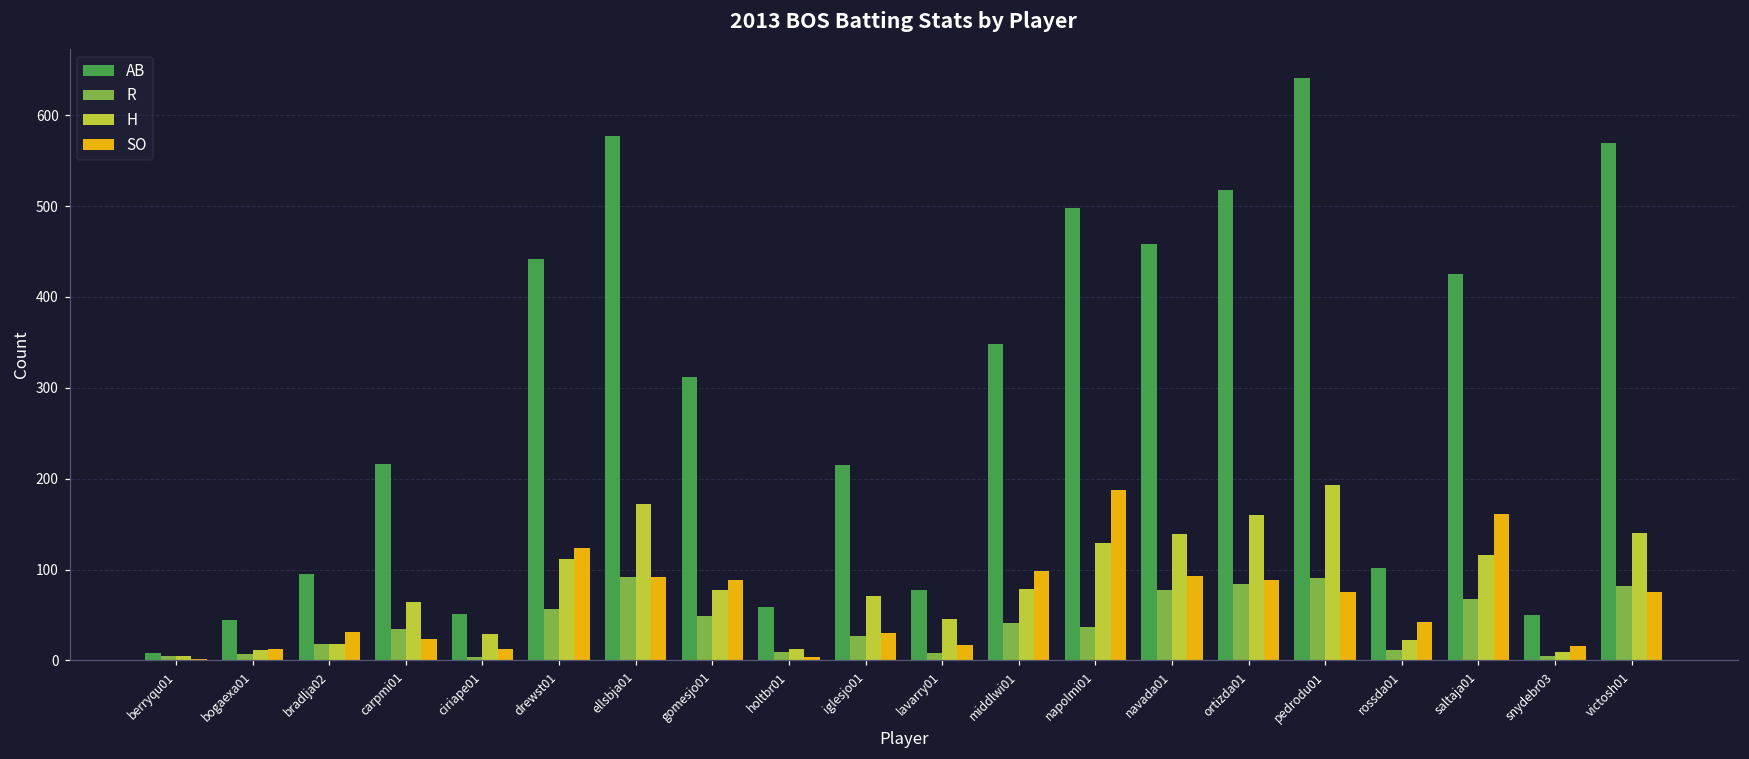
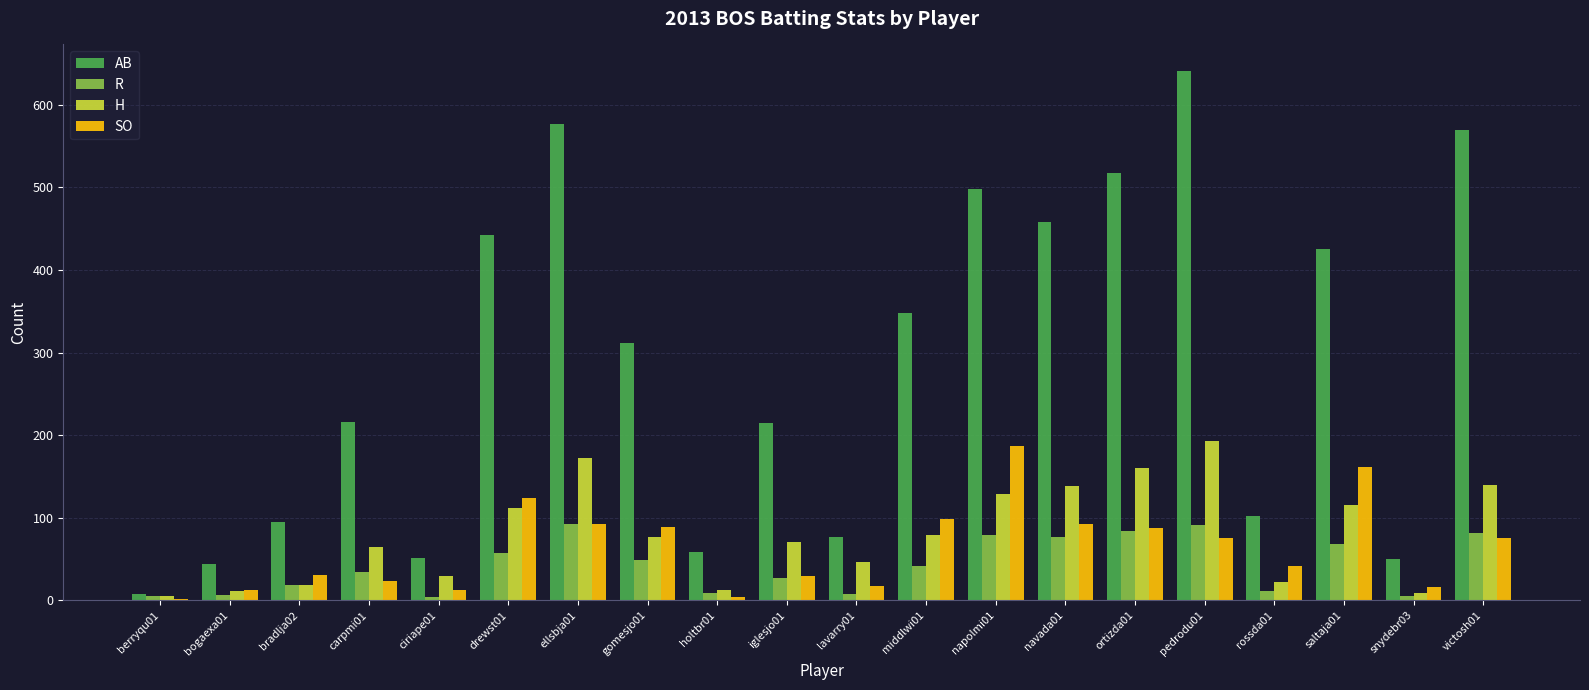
  {
    "AB": {
      "berryqu01": 10,
      "bogaexa01": 40,
      "bradlja02": 100,
      "carpmi01": 220,
      "ciriape01": 50,
      "drewst01": 440,
      "ellsbja01": 580,
      "gomesjo01": 310,
      "holtbr01": 60,
      "iglesjo01": 220,
      "lavarry01": 80,
      "middlwi01": 350,
      "napolmi01": 500,
      "navada01": 460,
      "ortizda01": 520,
      "pedrodu01": 640,
      "rossda01": 100,
      "saltaja01": 430,
      "snydebr03": 50,
      "victosh01": 570
    },
    "R": {
      "berryqu01": 10,
      "bogaexa01": 10,
      "bradlja02": 20,
      "carpmi01": 30,
      "ciriape01": 0,
      "drewst01": 60,
      "ellsbja01": 90,
      "gomesjo01": 50,
      "holtbr01": 10,
      "iglesjo01": 30,
      "lavarry01": 10,
      "middlwi01": 40,
-     "napolmi01": 40,
+     "napolmi01": 80,
      "navada01": 80,
      "ortizda01": 80,
      "pedrodu01": 90,
      "rossda01": 10,
      "saltaja01": 70,
      "snydebr03": 10,
      "victosh01": 80
    },
    "H": {
      "berryqu01": 10,
      "bogaexa01": 10,
      "bradlja02": 20,
      "carpmi01": 60,
      "ciriape01": 30,
      "drewst01": 110,
      "ellsbja01": 170,
      "gomesjo01": 80,
      "holtbr01": 10,
      "iglesjo01": 70,
      "lavarry01": 50,
      "middlwi01": 80,
      "napolmi01": 130,
      "navada01": 140,
      "ortizda01": 160,
      "pedrodu01": 190,
      "rossda01": 20,
      "saltaja01": 120,
      "snydebr03": 10,
      "victosh01": 140
    },
    "SO": {
      "bogaexa01": 10,
      "bradlja02": 30,
      "carpmi01": 20,
      "ciriape01": 10,
      "drewst01": 120,
      "ellsbja01": 90,
      "gomesjo01": 90,
      "holtbr01": 0,
      "iglesjo01": 30,
      "lavarry01": 20,
      "middlwi01": 100,
      "napolmi01": 190,
      "navada01": 90,
      "ortizda01": 90,
      "pedrodu01": 80,
      "rossda01": 40,
      "saltaja01": 160,
      "snydebr03": 20,
      "victosh01": 80
    }
  }
